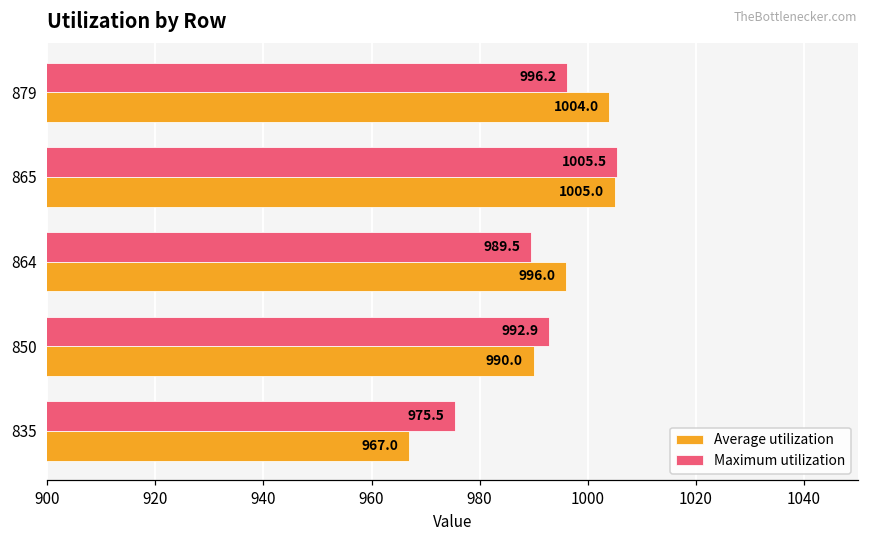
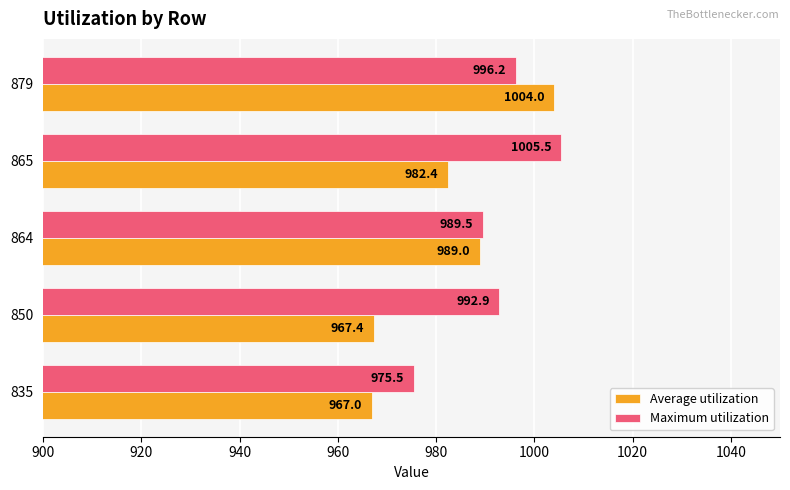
  {
    "Average utilization": {
      "879": 1004.0,
-     "865": 1005.0,
-     "864": 996.0,
-     "850": 990.0,
+     "865": 982.4,
+     "864": 989.0,
+     "850": 967.4,
      "835": 967.0
    },
    "Maximum utilization": {
      "879": 996.2,
      "865": 1005.5,
      "864": 989.5,
      "850": 992.9,
      "835": 975.5
    }
  }
